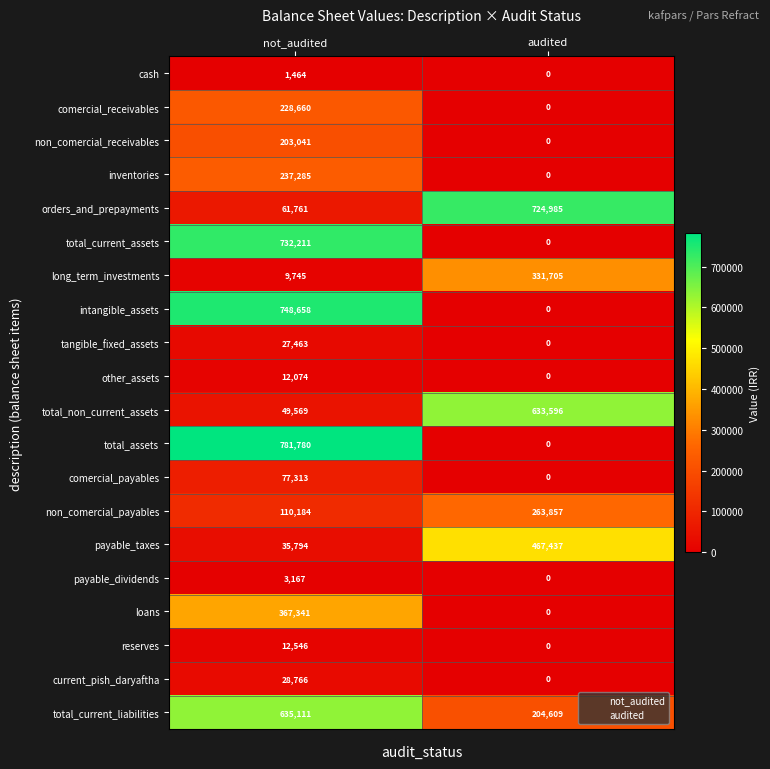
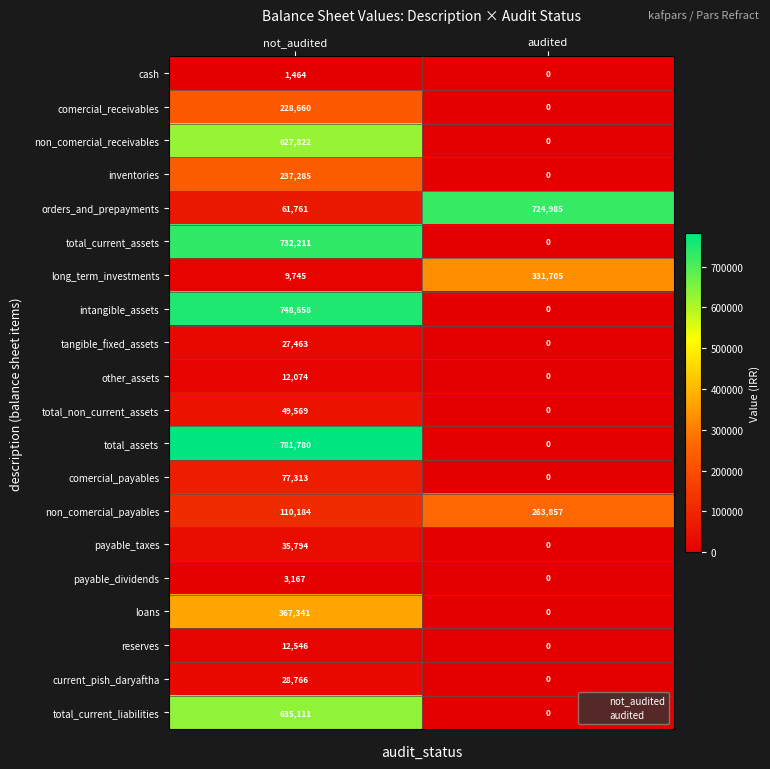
  {
    "cash": {
      "not_audited": "1,464",
      "audited": "0"
    },
    "comercial_receivables": {
      "not_audited": "228,660",
      "audited": "0"
    },
    "non_comercial_receivables": {
-     "not_audited": "203,041",
+     "not_audited": "627,822",
      "audited": "0"
    },
    "inventories": {
      "not_audited": "237,285",
      "audited": "0"
    },
    "orders_and_prepayments": {
      "not_audited": "61,761",
      "audited": "724,985"
    },
    "total_current_assets": {
      "not_audited": "732,211",
      "audited": "0"
    },
    "long_term_investments": {
      "not_audited": "9,745",
      "audited": "331,705"
    },
    "intangible_assets": {
      "not_audited": "748,658",
      "audited": "0"
    },
    "tangible_fixed_assets": {
      "not_audited": "27,463",
      "audited": "0"
    },
    "other_assets": {
      "not_audited": "12,074",
      "audited": "0"
    },
    "total_non_current_assets": {
      "not_audited": "49,569",
-     "audited": "633,596"
+     "audited": "0"
    },
    "total_assets": {
      "not_audited": "781,780",
      "audited": "0"
    },
    "comercial_payables": {
      "not_audited": "77,313",
      "audited": "0"
    },
    "non_comercial_payables": {
      "not_audited": "110,184",
      "audited": "263,857"
    },
    "payable_taxes": {
      "not_audited": "35,794",
-     "audited": "467,437"
+     "audited": "0"
    },
    "payable_dividends": {
      "not_audited": "3,167",
      "audited": "0"
    },
    "loans": {
      "not_audited": "367,341",
      "audited": "0"
    },
    "reserves": {
      "not_audited": "12,546",
      "audited": "0"
    },
    "current_pish_daryaftha": {
      "not_audited": "28,766",
      "audited": "0"
    },
    "total_current_liabilities": {
      "not_audited": "635,111",
-     "audited": "204,609"
+     "audited": "0"
    }
  }
